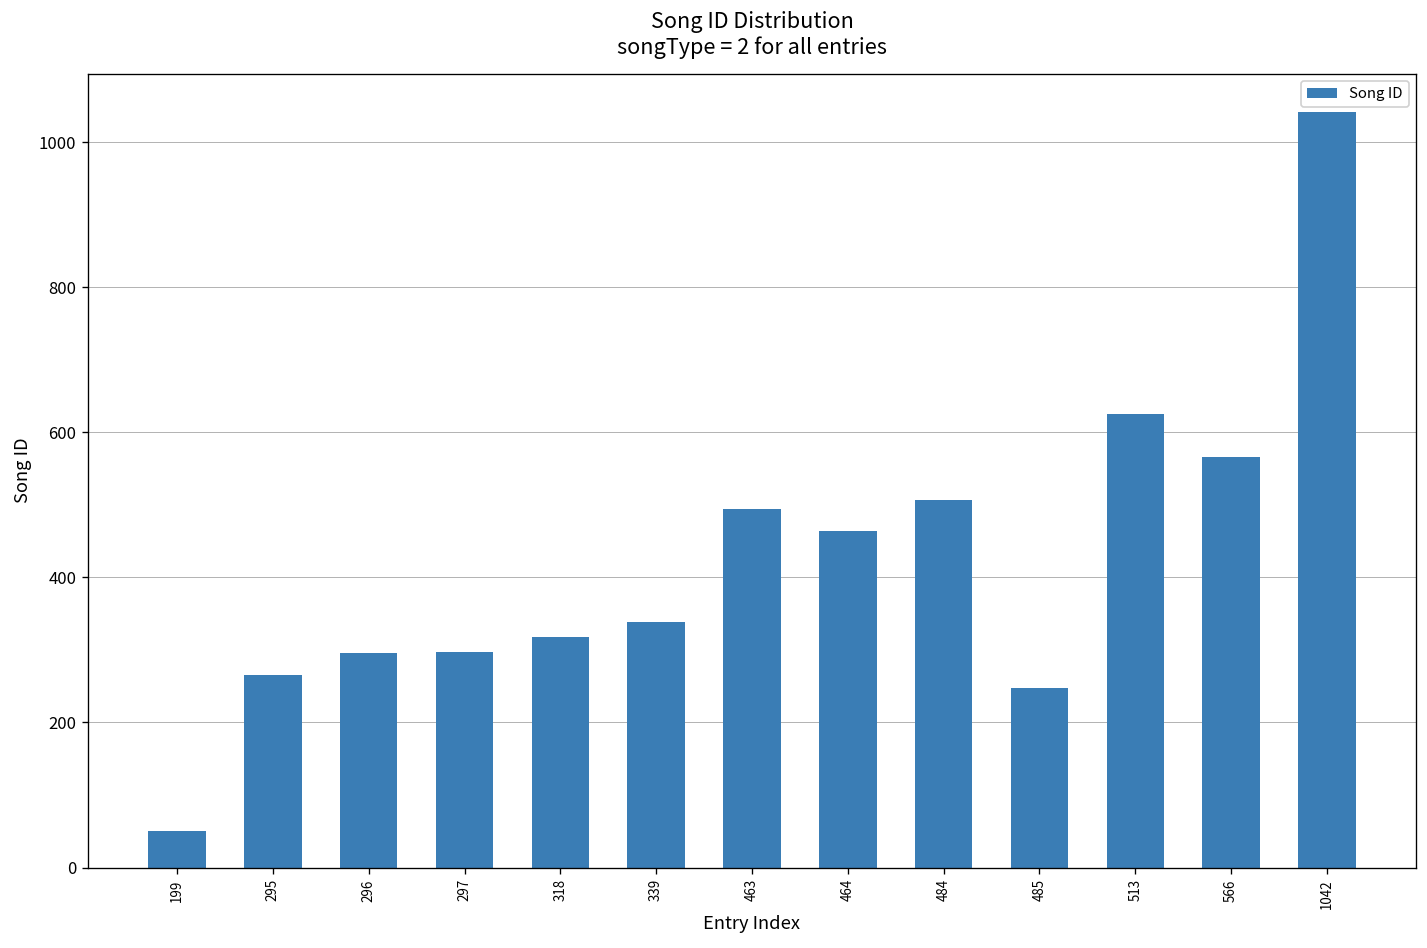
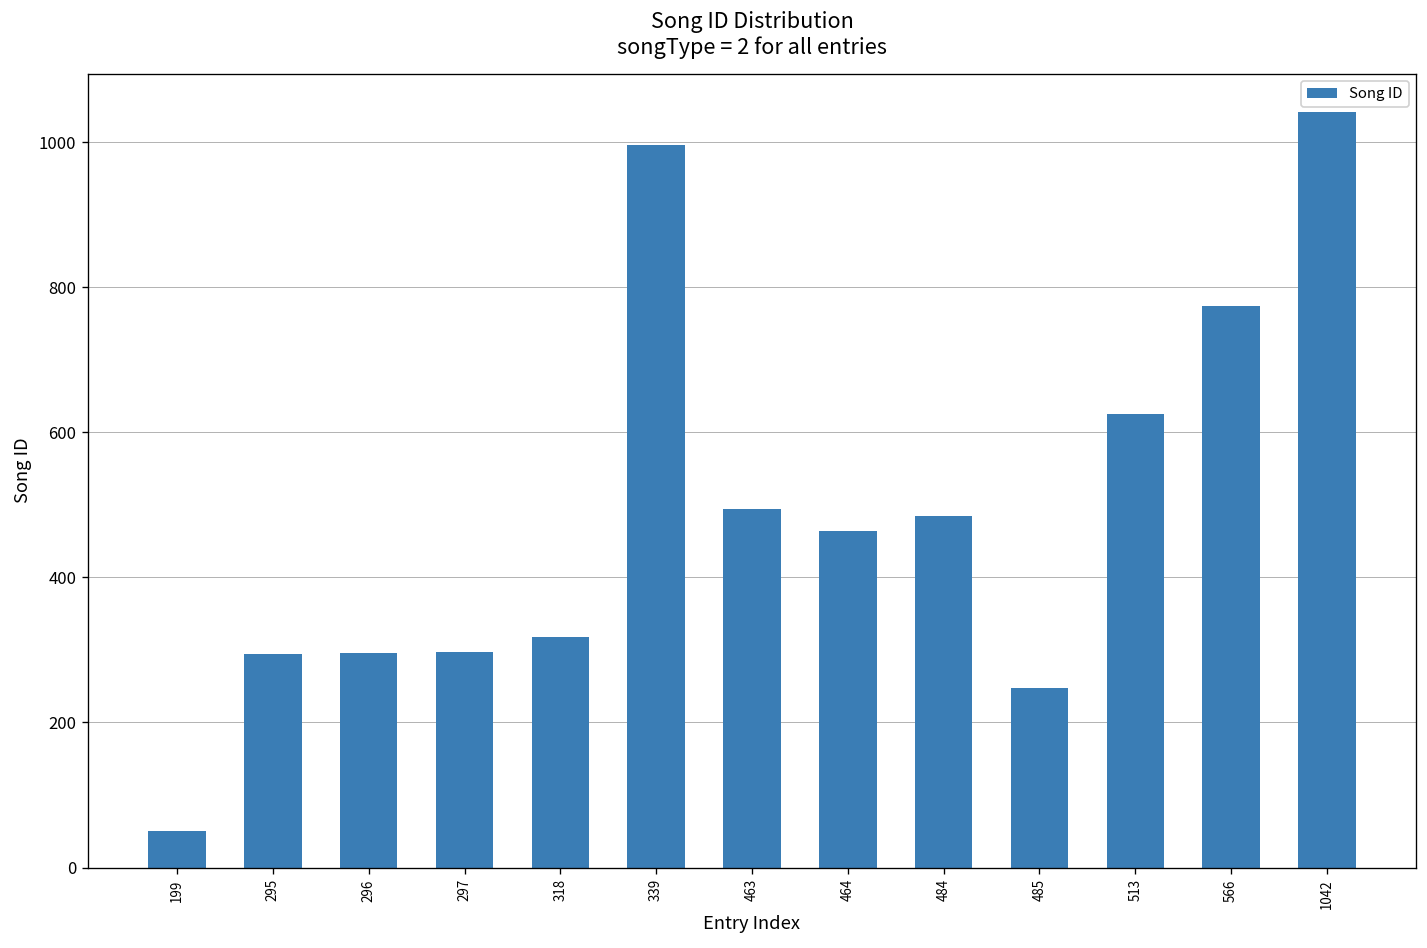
  {
    "199": 50,
-   "295": 270,
+   "295": 300,
    "296": 300,
    "297": 300,
    "318": 320,
-   "339": 340,
+   "339": 1000,
    "463": 490,
    "464": 460,
-   "484": 510,
+   "484": 480,
    "485": 250,
    "513": 630,
-   "566": 570,
+   "566": 770,
    "1042": 1040
  }
